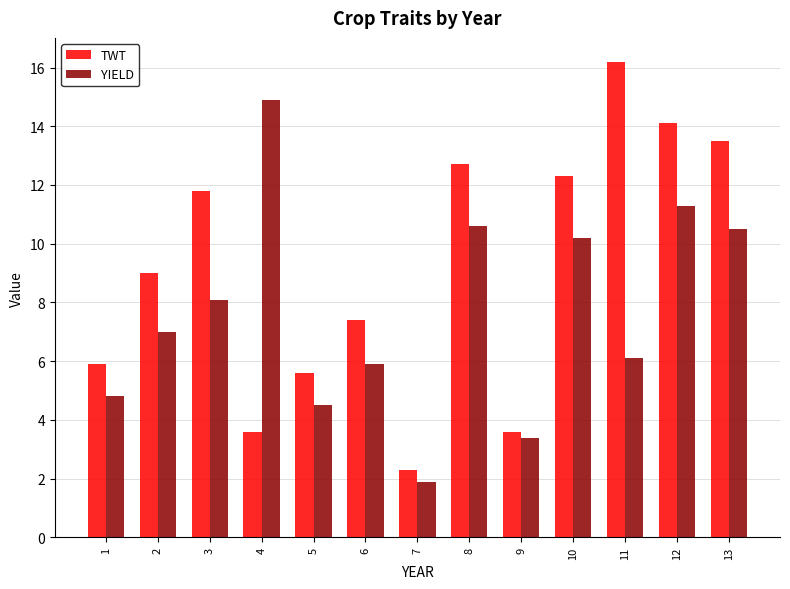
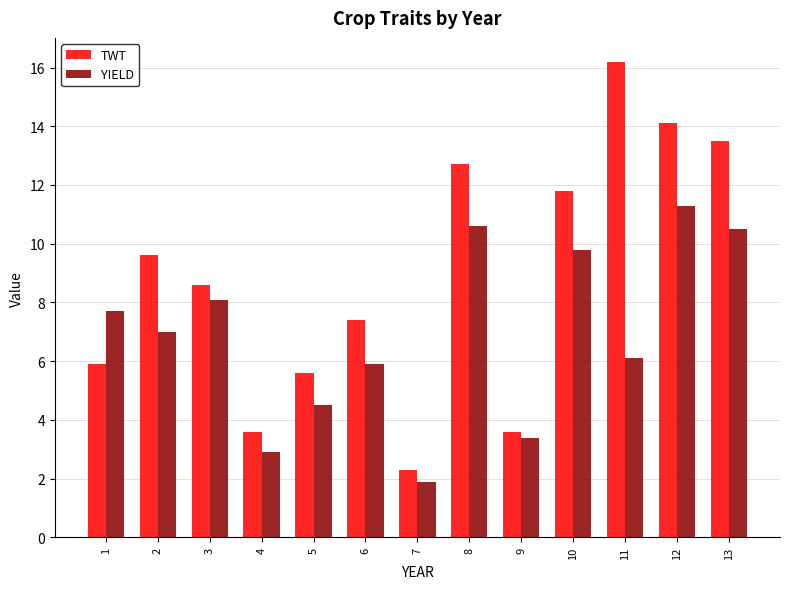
  {
    "TWT": {
      "1": 5.9,
-     "2": 9.0,
-     "3": 11.8,
+     "2": 9.6,
+     "3": 8.6,
      "4": 3.6,
      "5": 5.6,
      "6": 7.4,
      "7": 2.3,
      "8": 12.7,
      "9": 3.6,
-     "10": 12.3,
+     "10": 11.8,
      "11": 16.2,
      "12": 14.1,
      "13": 13.5
    },
    "YIELD": {
-     "1": 4.8,
+     "1": 7.7,
      "2": 7.0,
      "3": 8.1,
-     "4": 14.9,
+     "4": 2.9,
      "5": 4.5,
      "6": 5.9,
      "7": 1.9,
      "8": 10.6,
      "9": 3.4,
-     "10": 10.2,
+     "10": 9.8,
      "11": 6.1,
      "12": 11.3,
      "13": 10.5
    }
  }
